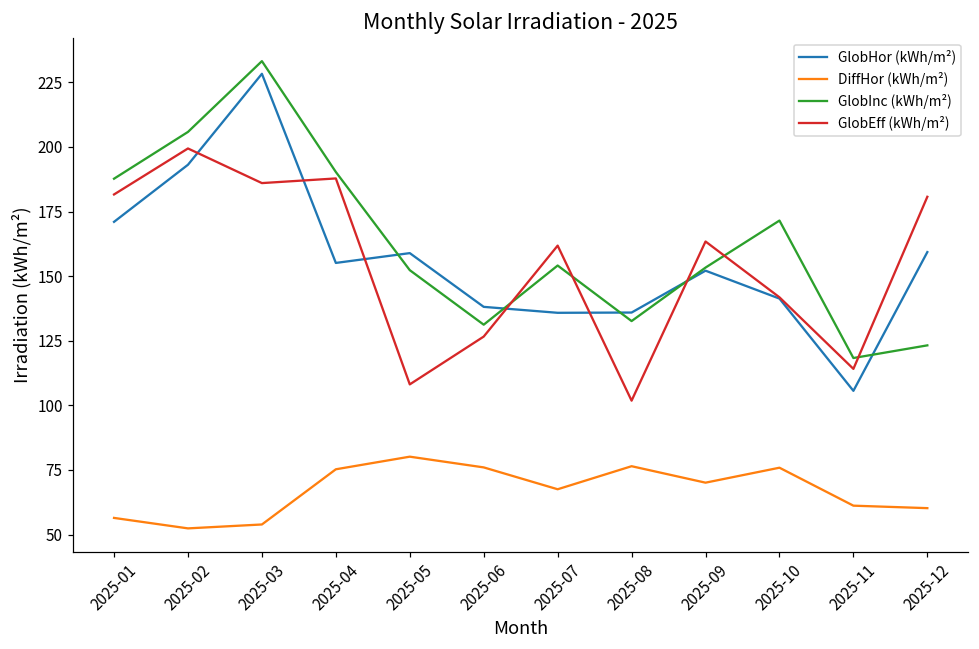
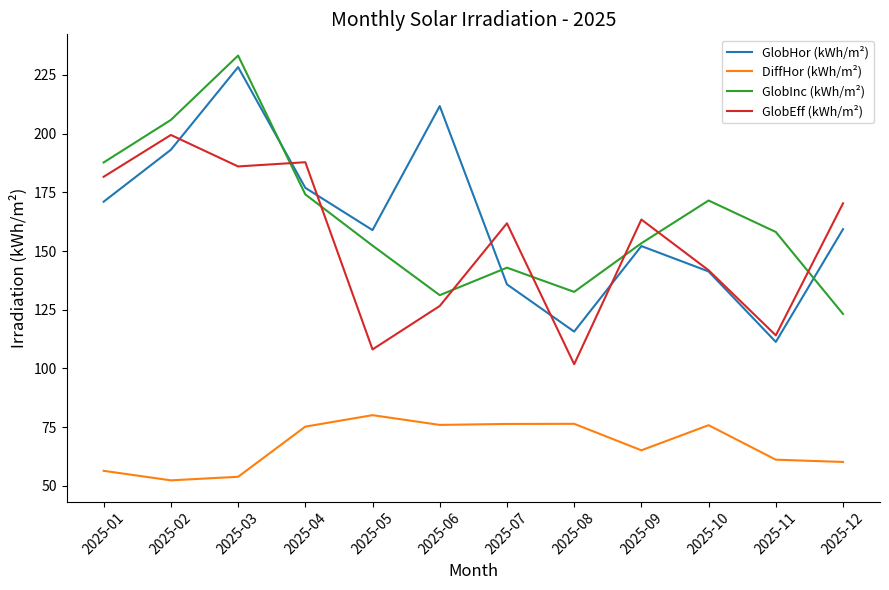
  {
    "GlobHor (kWh/m²)": {
      "2025-01": 171,
      "2025-02": 193,
      "2025-03": 228,
-     "2025-04": 155,
+     "2025-04": 177,
      "2025-05": 159,
-     "2025-06": 138,
+     "2025-06": 212,
      "2025-07": 136,
-     "2025-08": 136,
+     "2025-08": 116,
      "2025-09": 152,
-     "2025-11": 106,
+     "2025-11": 111,
      "2025-12": 159
    },
    "DiffHor (kWh/m²)": {
      "2025-01": 56,
      "2025-02": 52,
      "2025-03": 54,
      "2025-04": 75,
      "2025-05": 80,
      "2025-06": 76,
-     "2025-07": 68,
+     "2025-07": 76,
      "2025-08": 76,
-     "2025-09": 70,
+     "2025-09": 65,
      "2025-10": 76,
      "2025-11": 61,
      "2025-12": 60
    },
    "GlobInc (kWh/m²)": {
      "2025-01": 188,
      "2025-02": 206,
      "2025-03": 233,
-     "2025-04": 190,
+     "2025-04": 174,
      "2025-05": 152,
      "2025-06": 131,
-     "2025-07": 154,
+     "2025-07": 143,
      "2025-08": 133,
      "2025-09": 153,
      "2025-10": 172,
-     "2025-11": 118,
+     "2025-11": 158,
      "2025-12": 123
    },
    "GlobEff (kWh/m²)": {
      "2025-01": 182,
      "2025-02": 199,
      "2025-03": 186,
      "2025-04": 188,
      "2025-05": 108,
      "2025-06": 127,
      "2025-07": 162,
      "2025-08": 102,
      "2025-09": 163,
      "2025-11": 114,
-     "2025-12": 181
+     "2025-12": 170
    }
  }
